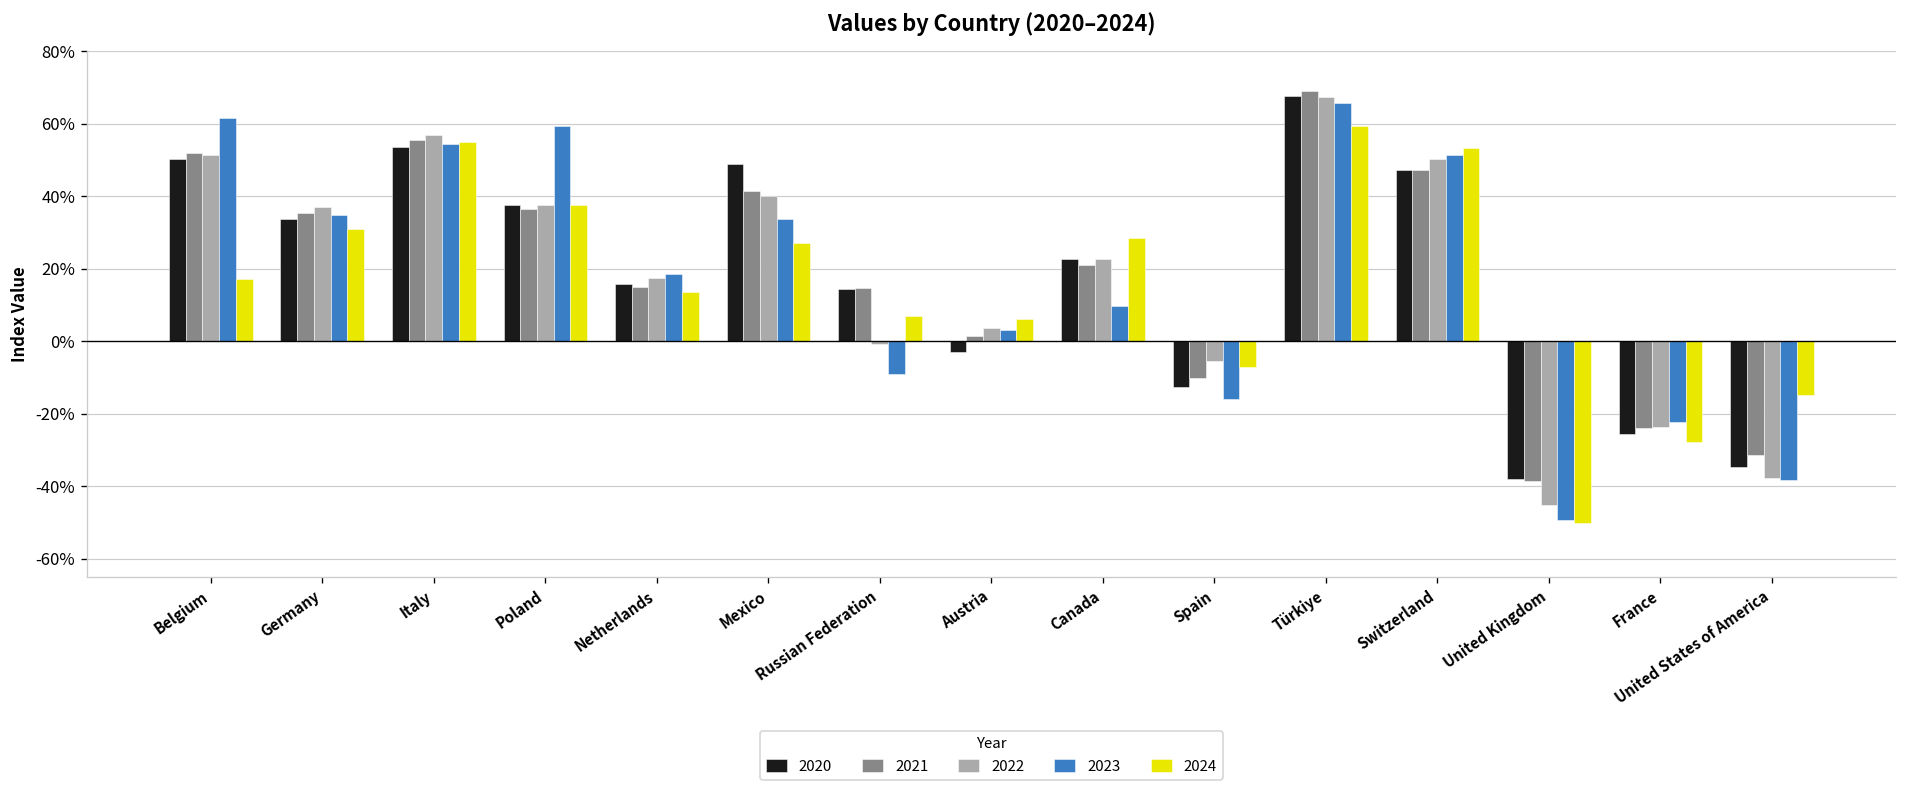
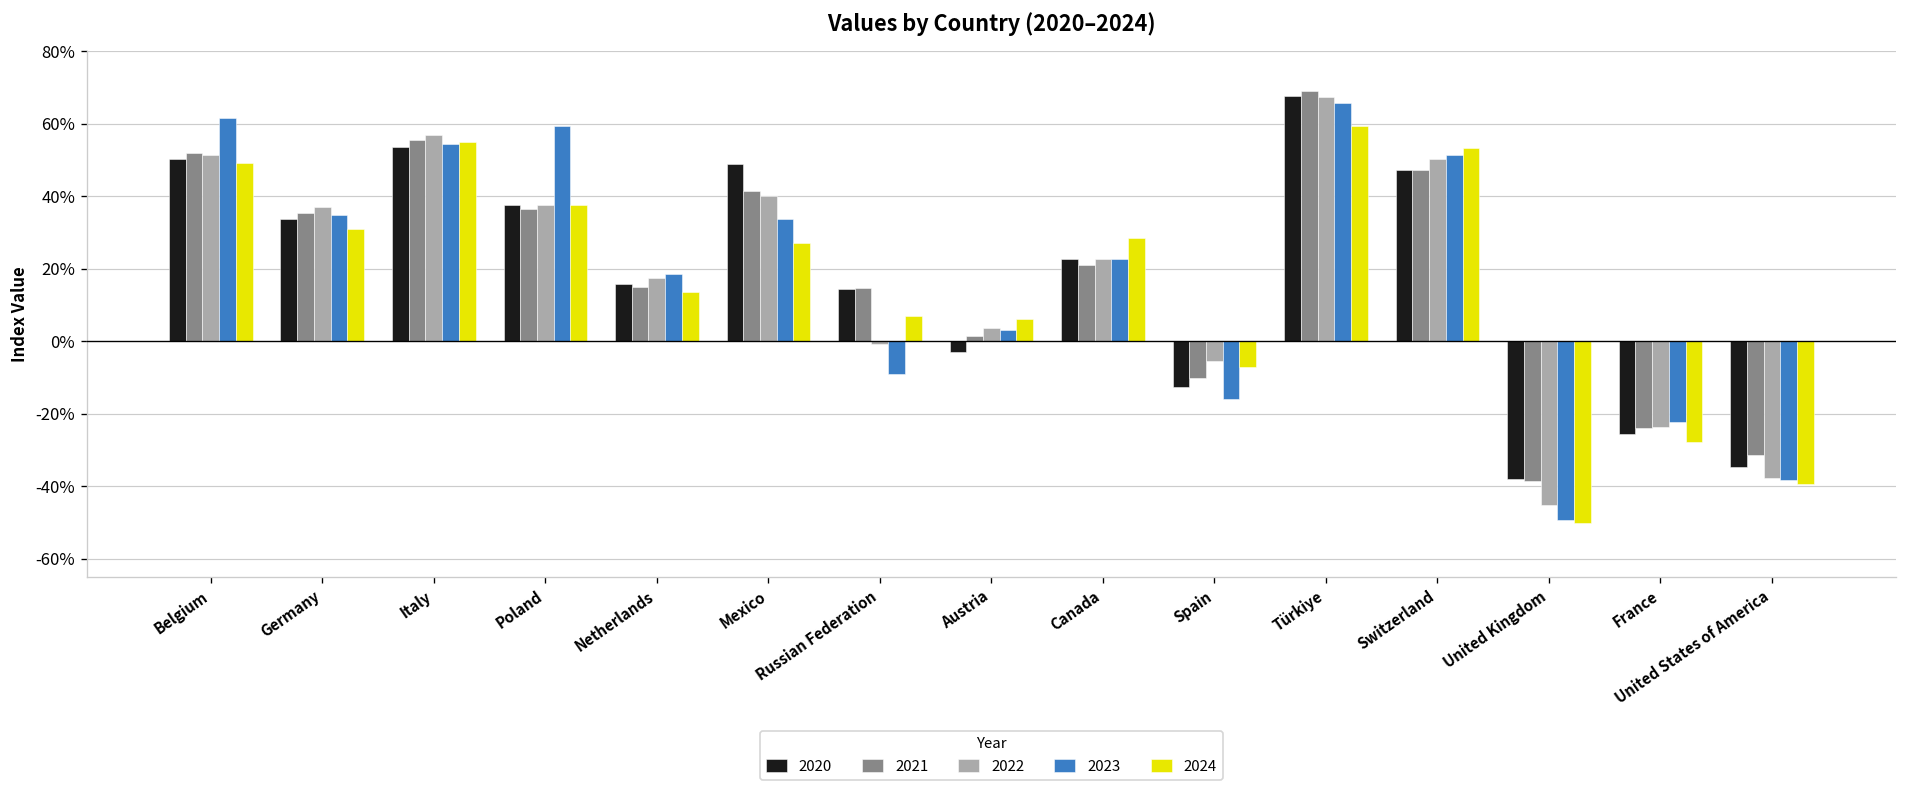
  {
    "2020": {
      "Belgium": "50%",
      "Germany": "34%",
      "Italy": "54%",
      "Poland": "38%",
      "Netherlands": "16%",
      "Mexico": "49%",
      "Russian Federation": "14%",
      "Austria": "-3%",
      "Canada": "23%",
      "Spain": "-13%",
      "Türkiye": "67%",
      "Switzerland": "47%",
      "United Kingdom": "-38%",
      "France": "-26%",
      "United States of America": "-35%"
    },
    "2023": {
      "Belgium": "62%",
      "Germany": "35%",
      "Italy": "54%",
      "Poland": "59%",
      "Netherlands": "19%",
      "Mexico": "34%",
      "Russian Federation": "-9%",
      "Austria": "3%",
-     "Canada": "10%",
+     "Canada": "23%",
      "Spain": "-16%",
      "Türkiye": "66%",
      "Switzerland": "51%",
      "United Kingdom": "-49%",
      "France": "-22%",
      "United States of America": "-38%"
    },
    "2024": {
-     "Belgium": "17%",
+     "Belgium": "49%",
      "Germany": "31%",
      "Italy": "55%",
      "Poland": "38%",
      "Netherlands": "13%",
      "Mexico": "27%",
      "Russian Federation": "7%",
      "Austria": "6%",
      "Canada": "28%",
      "Spain": "-7%",
      "Türkiye": "59%",
      "Switzerland": "53%",
      "United Kingdom": "-50%",
      "France": "-28%",
-     "United States of America": "-15%"
+     "United States of America": "-39%"
    }
  }
